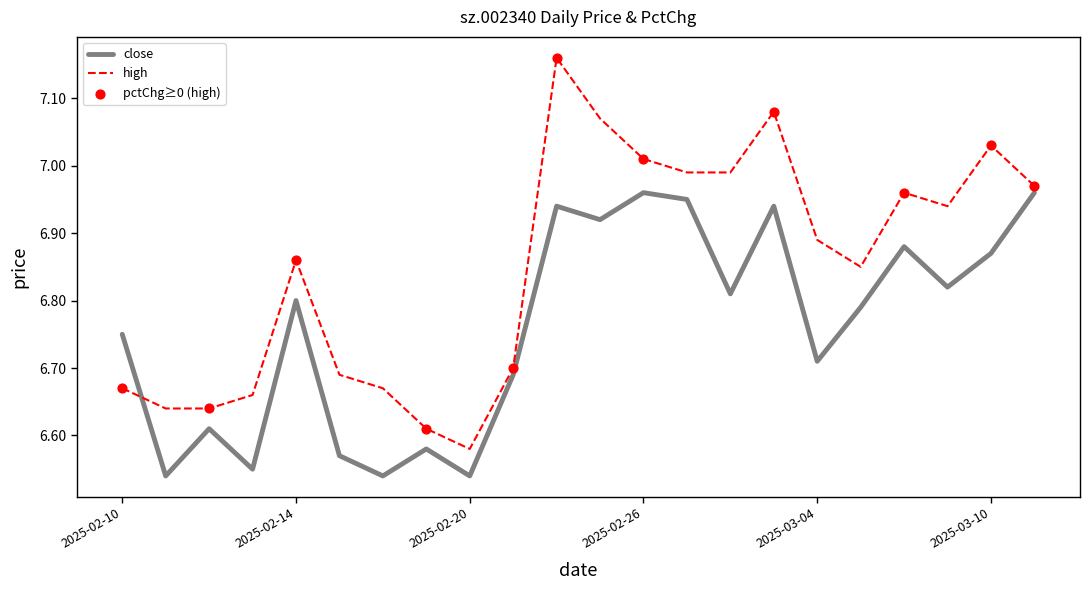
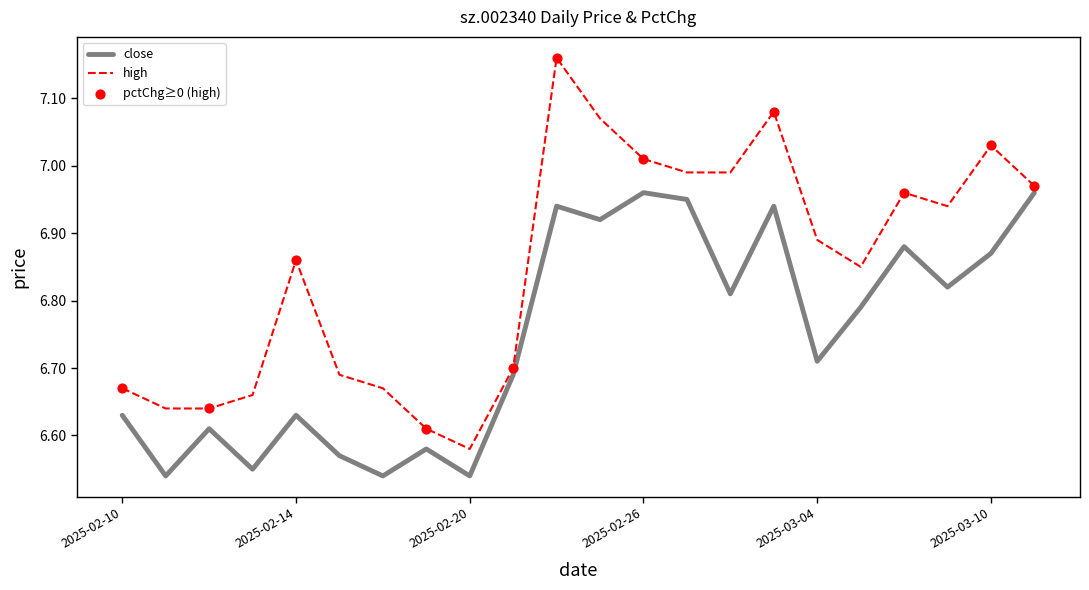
  {
    "close": {
-     "2025-02-10": 6.75,
-     "2025-02-14": 6.80,
+     "2025-02-10": 6.63,
+     "2025-02-14": 6.63,
      "2025-02-20": 6.54,
      "2025-02-26": 6.96,
      "2025-03-04": 6.71,
      "2025-03-10": 6.87
    }
  }
